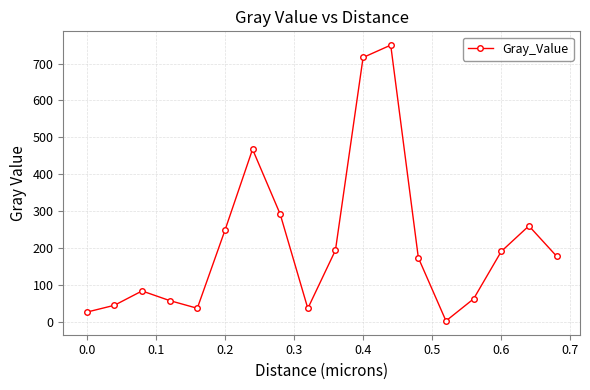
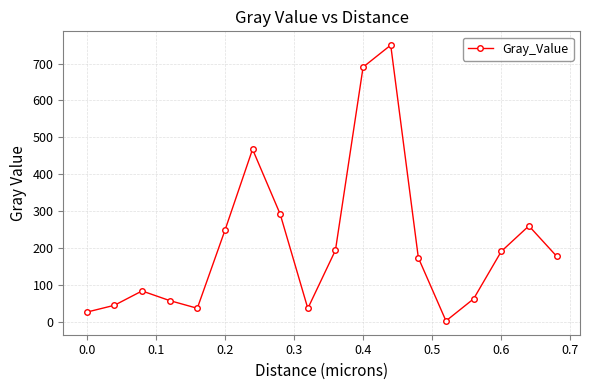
  {
    "0.0": 30,
    "0.2": 250,
-   "0.4": 720,
+   "0.4": 690,
    "0.6": 190
  }
